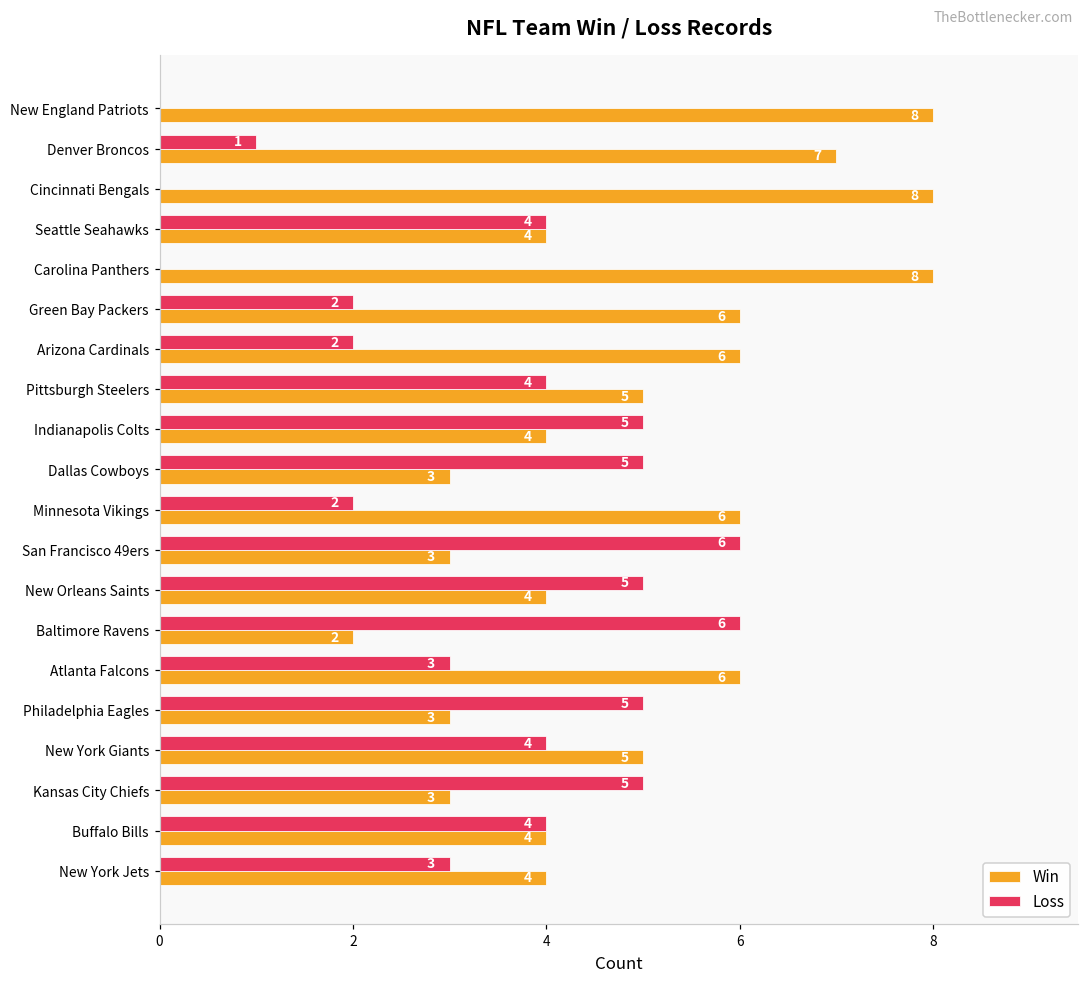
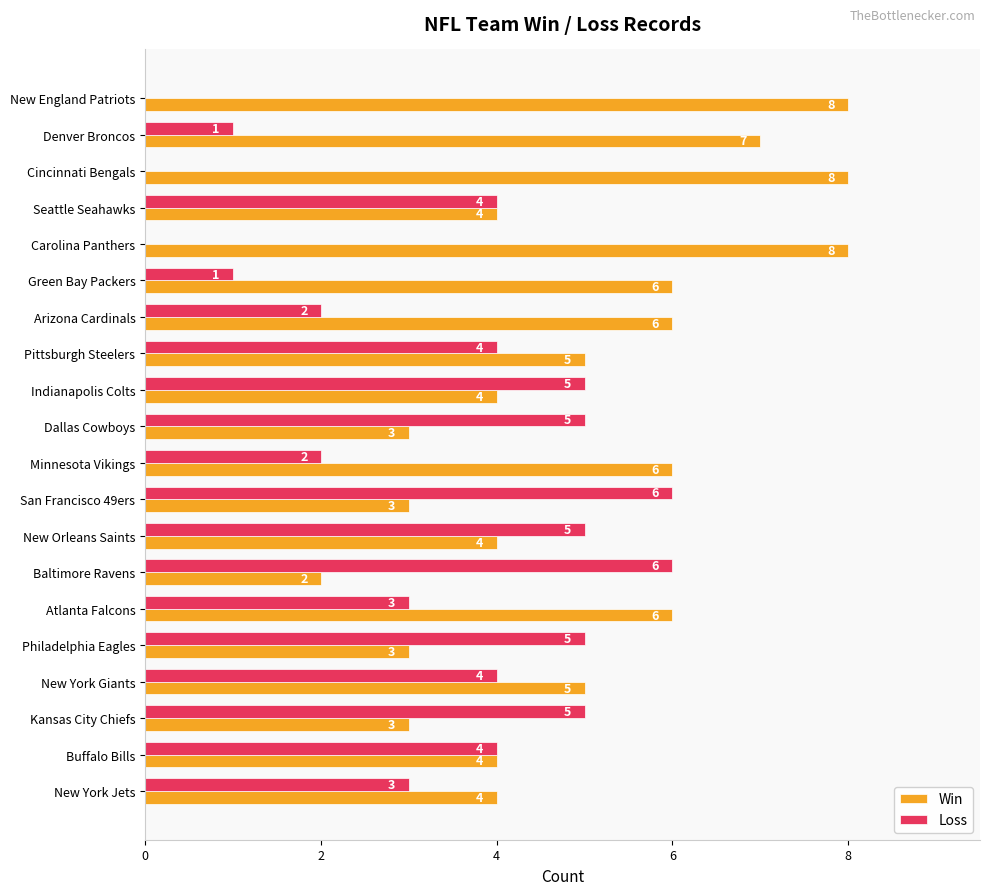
  {
    "Win": {
      "New England Patriots": 8,
      "Denver Broncos": 7,
      "Cincinnati Bengals": 8,
      "Seattle Seahawks": 4,
      "Carolina Panthers": 8,
      "Green Bay Packers": 6,
      "Arizona Cardinals": 6,
      "Pittsburgh Steelers": 5,
      "Indianapolis Colts": 4,
      "Dallas Cowboys": 3,
      "Minnesota Vikings": 6,
      "San Francisco 49ers": 3,
      "New Orleans Saints": 4,
      "Baltimore Ravens": 2,
      "Atlanta Falcons": 6,
      "Philadelphia Eagles": 3,
      "New York Giants": 5,
      "Kansas City Chiefs": 3,
      "Buffalo Bills": 4,
      "New York Jets": 4
    },
    "Loss": {
      "Denver Broncos": 1,
      "Seattle Seahawks": 4,
-     "Green Bay Packers": 2,
+     "Green Bay Packers": 1,
      "Arizona Cardinals": 2,
      "Pittsburgh Steelers": 4,
      "Indianapolis Colts": 5,
      "Dallas Cowboys": 5,
      "Minnesota Vikings": 2,
      "San Francisco 49ers": 6,
      "New Orleans Saints": 5,
      "Baltimore Ravens": 6,
      "Atlanta Falcons": 3,
      "Philadelphia Eagles": 5,
      "New York Giants": 4,
      "Kansas City Chiefs": 5,
      "Buffalo Bills": 4,
      "New York Jets": 3
    }
  }
